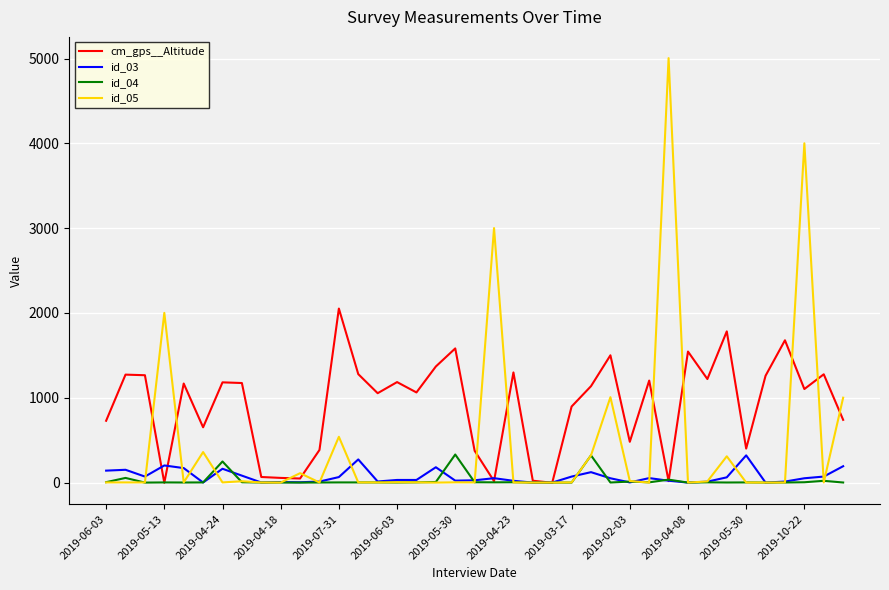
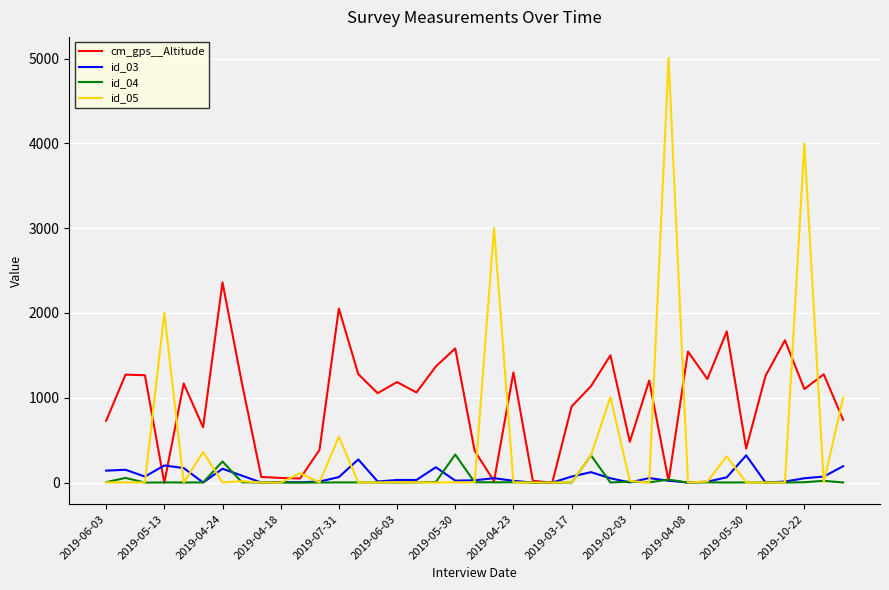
  {
    "cm_gps__Altitude": {
-     "2019-04-24": 1200,
+     "2019-04-24": 2400,
      "2019-07-31": 2100,
      "2019-04-23": 1300,
      "2019-03-17": 900,
      "2019-02-03": 500,
      "2019-04-08": 1500,
      "2019-10-22": 1100
    },
    "id_03": {
      "2019-05-13": 200,
      "2019-04-24": 200,
      "2019-07-31": 100,
      "2019-03-17": 100,
      "2019-10-22": 100
    },
    "id_04": {
      "2019-04-24": 200,
      "2019-07-31": 0,
      "2019-10-22": 0
    },
    "id_05": {
      "2019-05-13": 2000,
      "2019-04-24": 0,
      "2019-07-31": 500,
      "2019-10-22": 4000
    }
  }
